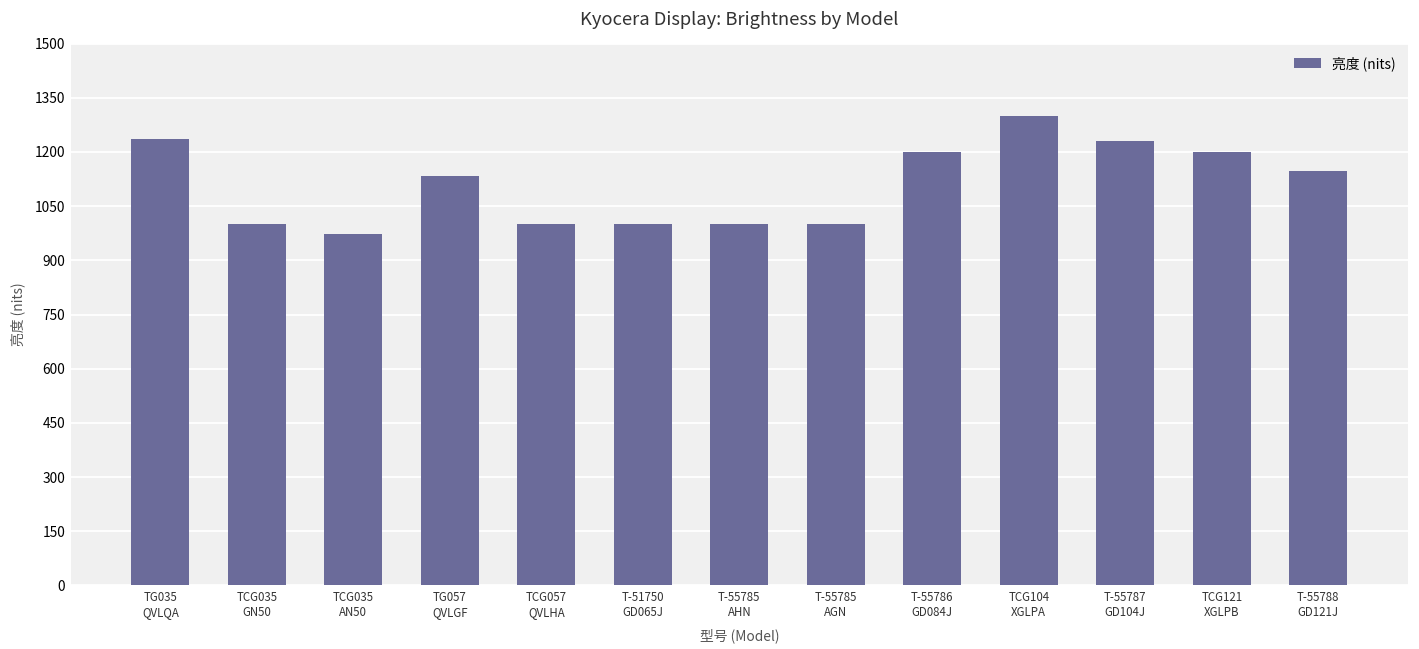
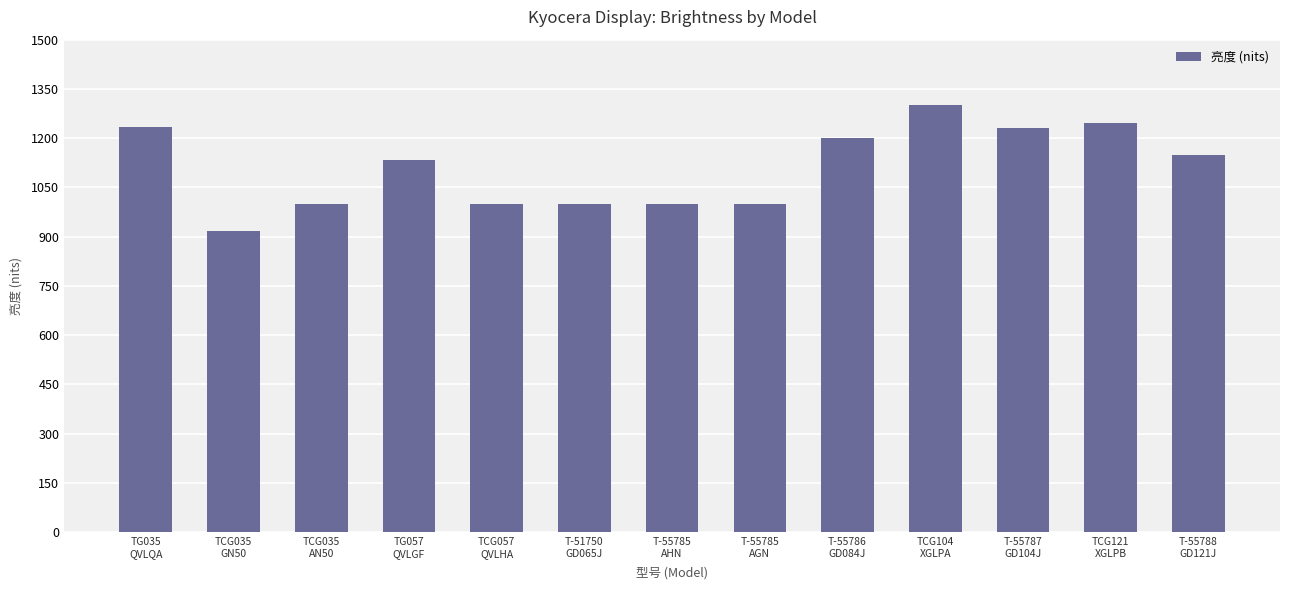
  {
    "TG035 QVLQA": 1240,
-   "TCG035 GN50": 1000,
-   "TCG035 AN50": 970,
+   "TCG035 GN50": 920,
+   "TCG035 AN50": 1000,
    "TG057 QVLGF": 1130,
    "TCG057 QVLHA": 1000,
    "T-51750 GD065J": 1000,
    "T-55785 AHN": 1000,
    "T-55785 AGN": 1000,
    "T-55786 GD084J": 1200,
    "TCG104 XGLPA": 1300,
    "T-55787 GD104J": 1230,
-   "TCG121 XGLPB": 1200,
+   "TCG121 XGLPB": 1250,
    "T-55788 GD121J": 1150
  }
